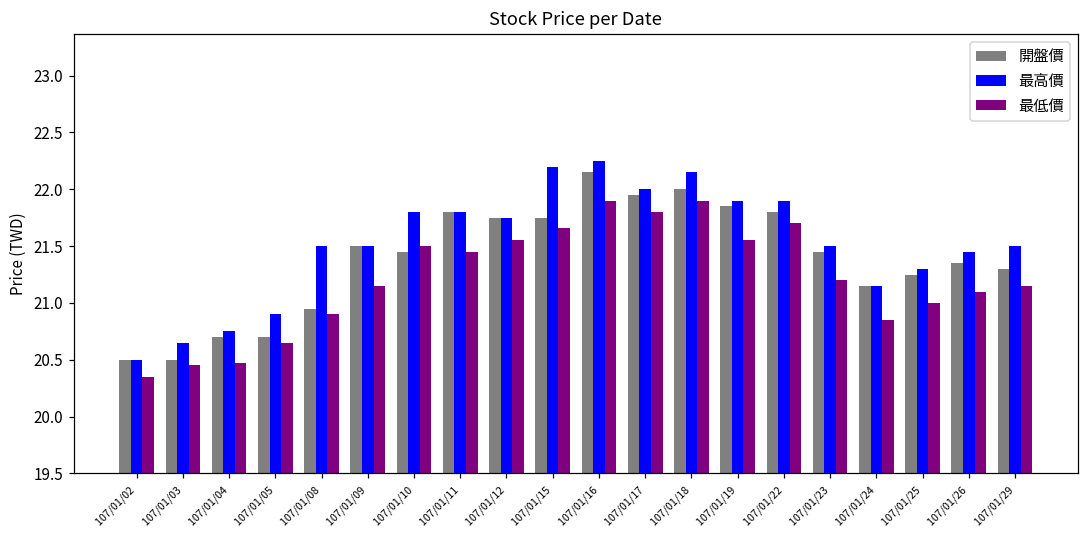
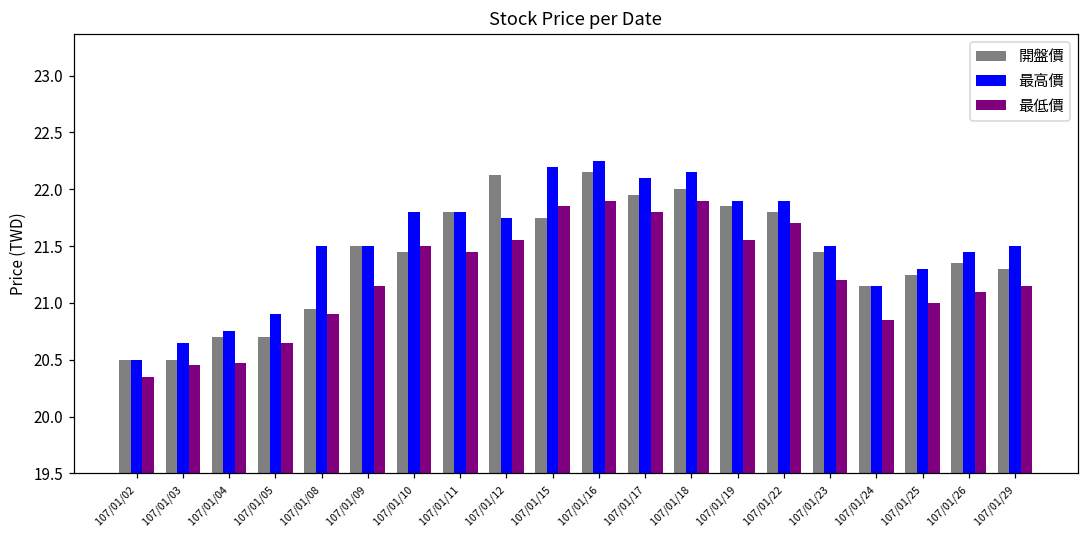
  {
    "開盤價": {
      "107/01/02": 20.50,
      "107/01/03": 20.50,
      "107/01/04": 20.70,
      "107/01/05": 20.70,
      "107/01/08": 20.95,
      "107/01/09": 21.50,
      "107/01/10": 21.45,
      "107/01/11": 21.80,
-     "107/01/12": 21.75,
+     "107/01/12": 22.13,
      "107/01/15": 21.75,
      "107/01/16": 22.15,
      "107/01/17": 21.95,
      "107/01/18": 22.00,
      "107/01/19": 21.85,
      "107/01/22": 21.80,
      "107/01/23": 21.45,
      "107/01/24": 21.15,
      "107/01/25": 21.25,
      "107/01/26": 21.35,
      "107/01/29": 21.30
    },
    "最高價": {
      "107/01/02": 20.5,
      "107/01/03": 20.65,
      "107/01/04": 20.75,
      "107/01/05": 20.9,
      "107/01/08": 21.5,
      "107/01/09": 21.5,
      "107/01/10": 21.8,
      "107/01/11": 21.8,
      "107/01/12": 21.75,
      "107/01/15": 22.2,
      "107/01/16": 22.25,
-     "107/01/17": 22.0,
+     "107/01/17": 22.1,
      "107/01/18": 22.15,
      "107/01/19": 21.9,
      "107/01/22": 21.9,
      "107/01/23": 21.5,
      "107/01/24": 21.15,
      "107/01/25": 21.3,
      "107/01/26": 21.45,
      "107/01/29": 21.5
    },
    "最低價": {
      "107/01/02": 20.35,
      "107/01/03": 20.45,
      "107/01/04": 20.47,
      "107/01/05": 20.65,
      "107/01/08": 20.90,
      "107/01/09": 21.15,
      "107/01/10": 21.50,
      "107/01/11": 21.45,
      "107/01/12": 21.55,
-     "107/01/15": 21.66,
+     "107/01/15": 21.85,
      "107/01/16": 21.90,
      "107/01/17": 21.80,
      "107/01/18": 21.90,
      "107/01/19": 21.55,
      "107/01/22": 21.70,
      "107/01/23": 21.20,
      "107/01/24": 20.85,
      "107/01/25": 21.00,
      "107/01/26": 21.10,
      "107/01/29": 21.15
    }
  }
